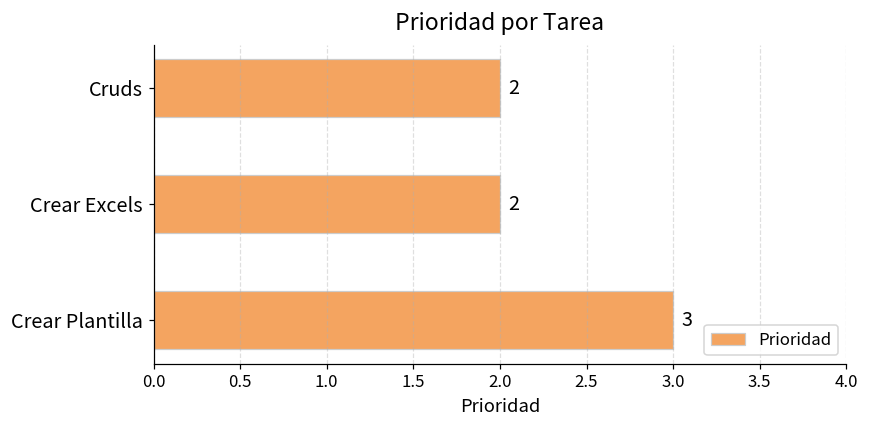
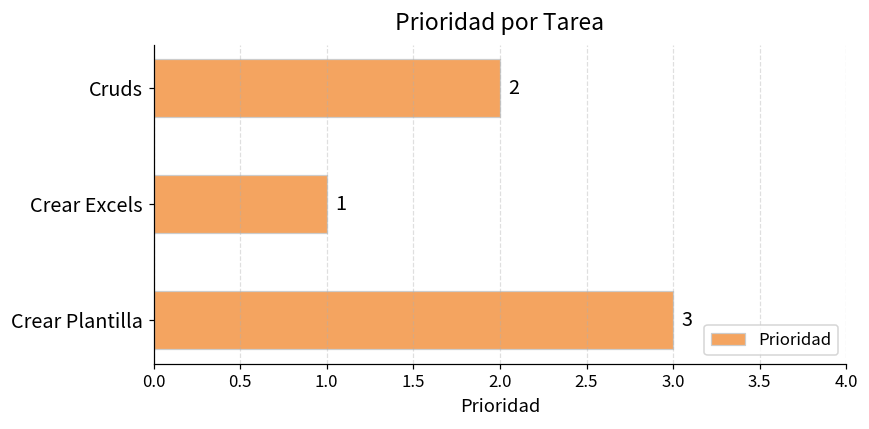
  {
    "Cruds": 2,
-   "Crear Excels": 2,
+   "Crear Excels": 1,
    "Crear Plantilla": 3
  }
